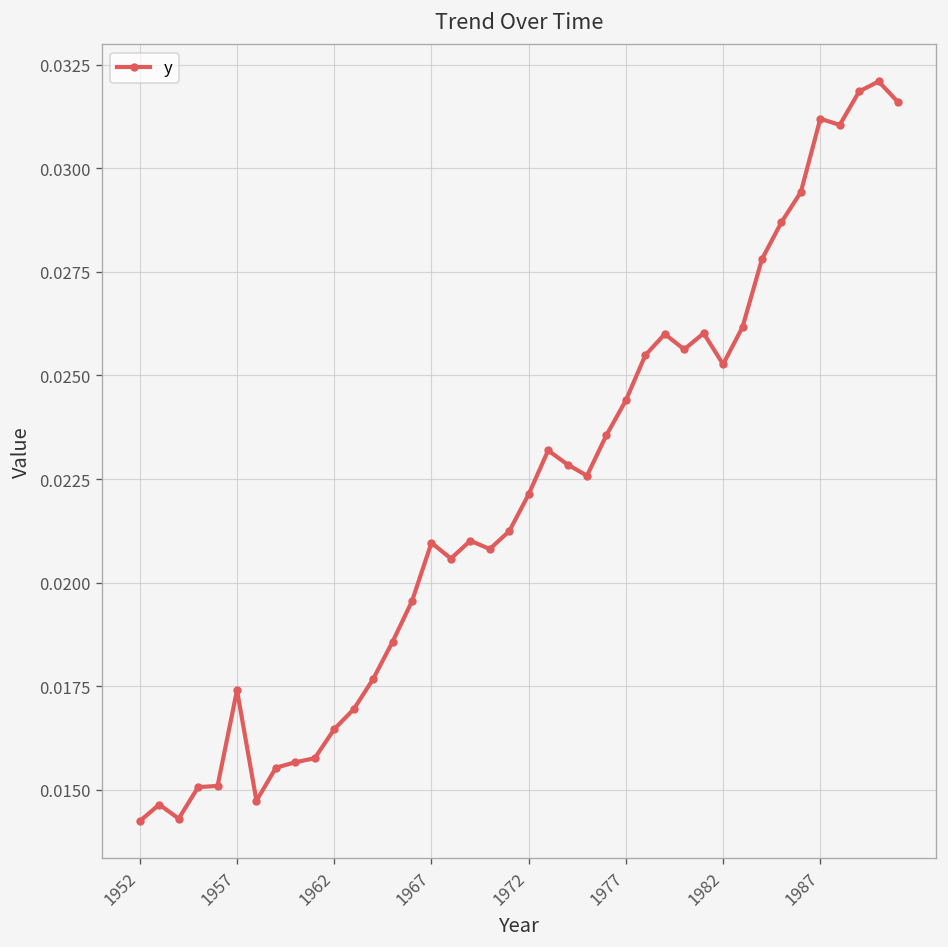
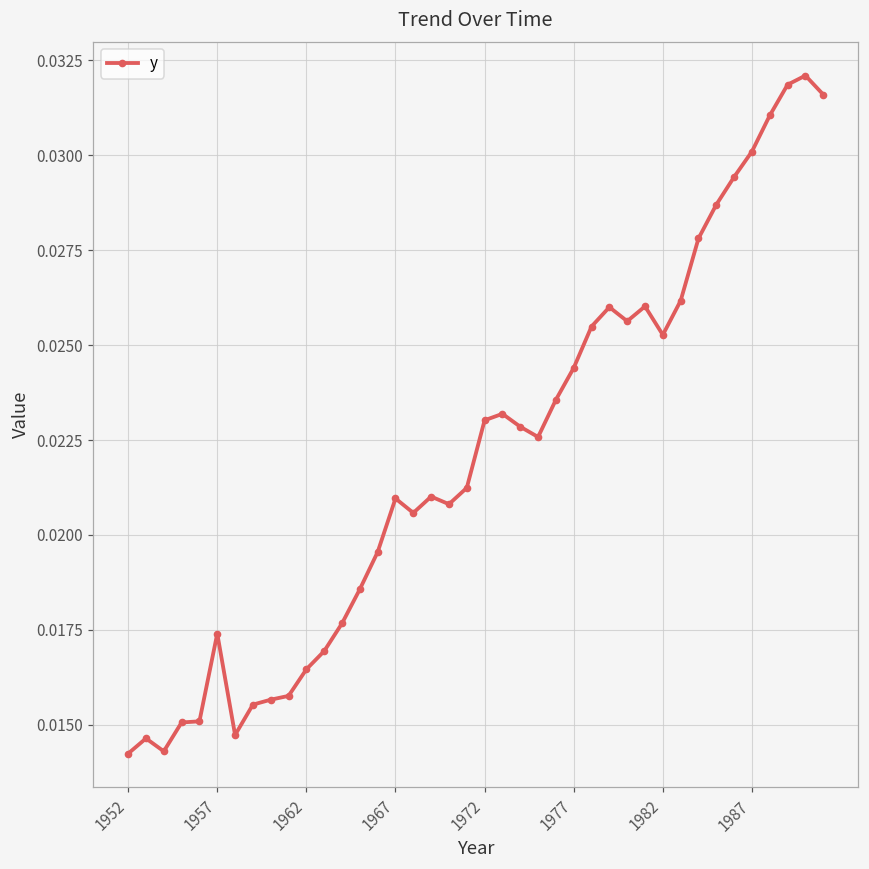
  {
    "1952": 0.0142,
    "1957": 0.0174,
    "1962": 0.0165,
    "1967": 0.0210,
-   "1972": 0.0221,
+   "1972": 0.0230,
    "1977": 0.0244,
    "1982": 0.0253,
-   "1987": 0.0312
+   "1987": 0.0301
  }
